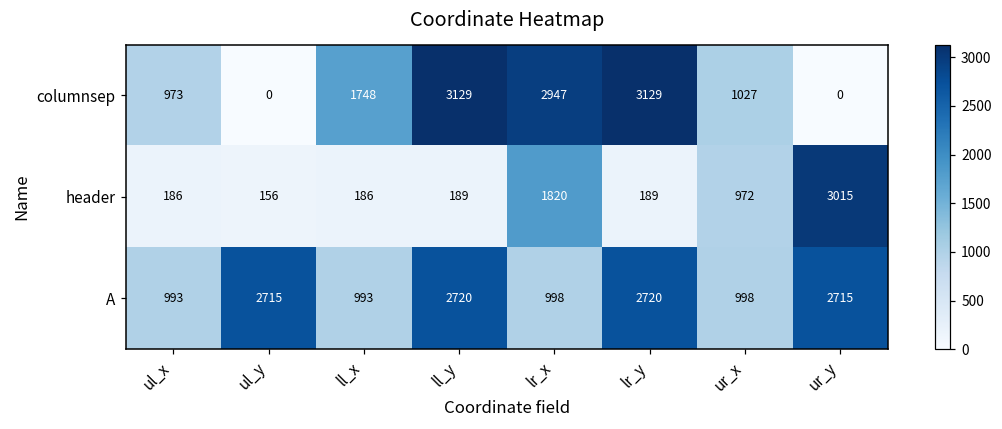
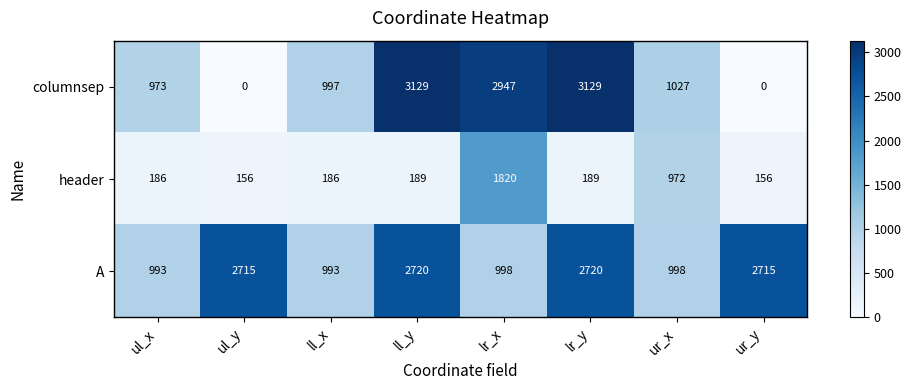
  {
    "columnsep": {
      "ul_x": 973,
      "ul_y": 0,
-     "ll_x": 1748,
+     "ll_x": 997,
      "ll_y": 3129,
      "lr_x": 2947,
      "lr_y": 3129,
      "ur_x": 1027,
      "ur_y": 0
    },
    "header": {
      "ul_x": 186,
      "ul_y": 156,
      "ll_x": 186,
      "ll_y": 189,
      "lr_x": 1820,
      "lr_y": 189,
      "ur_x": 972,
-     "ur_y": 3015
+     "ur_y": 156
    },
    "A": {
      "ul_x": 993,
      "ul_y": 2715,
      "ll_x": 993,
      "ll_y": 2720,
      "lr_x": 998,
      "lr_y": 2720,
      "ur_x": 998,
      "ur_y": 2715
    }
  }
